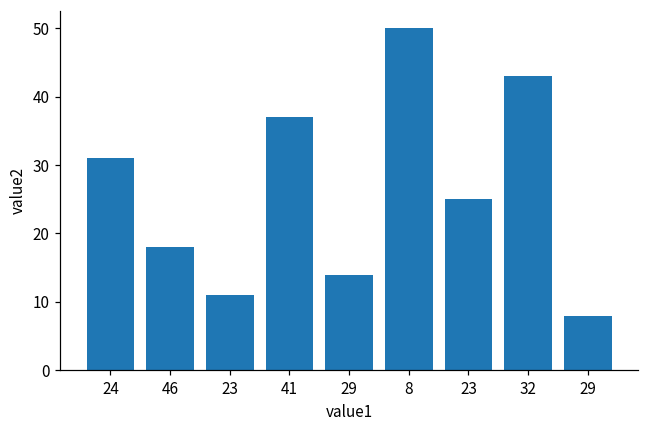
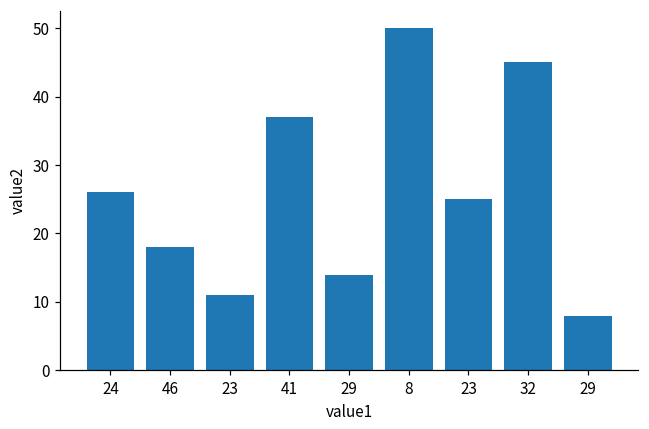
  {
-   "24": 31,
+   "24": 26,
    "46": 18,
    "41": 37,
    "8": 50,
-   "32": 43
+   "32": 45
  }
